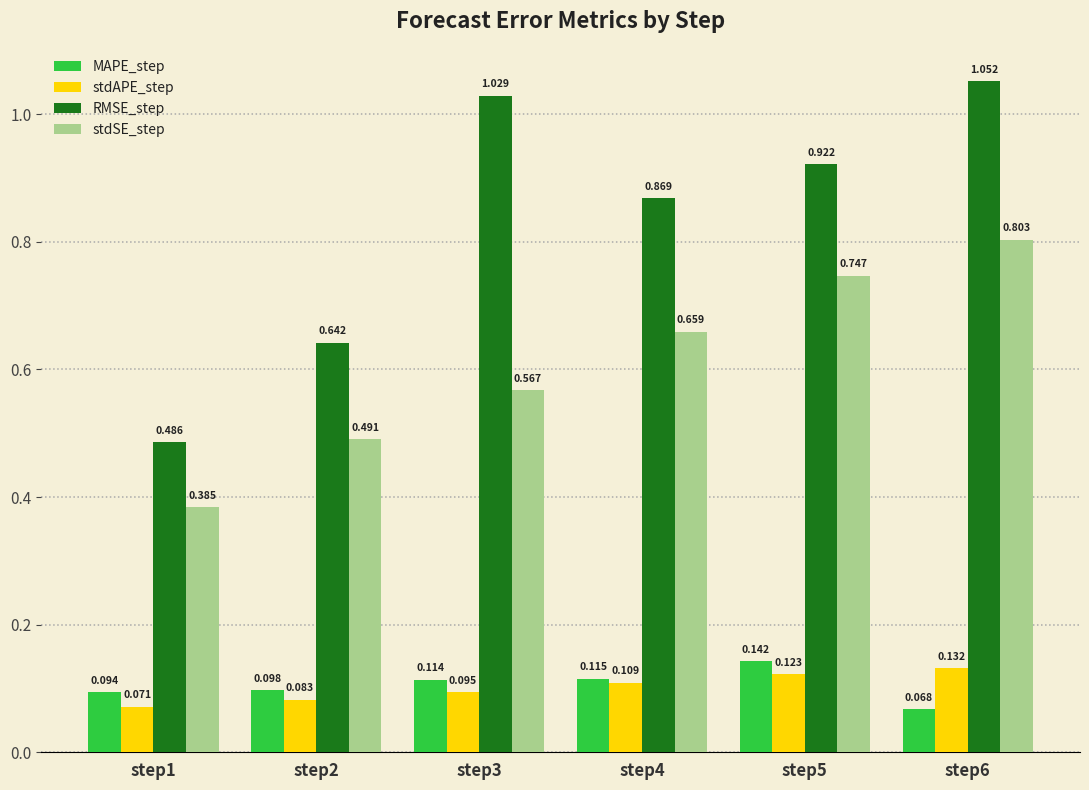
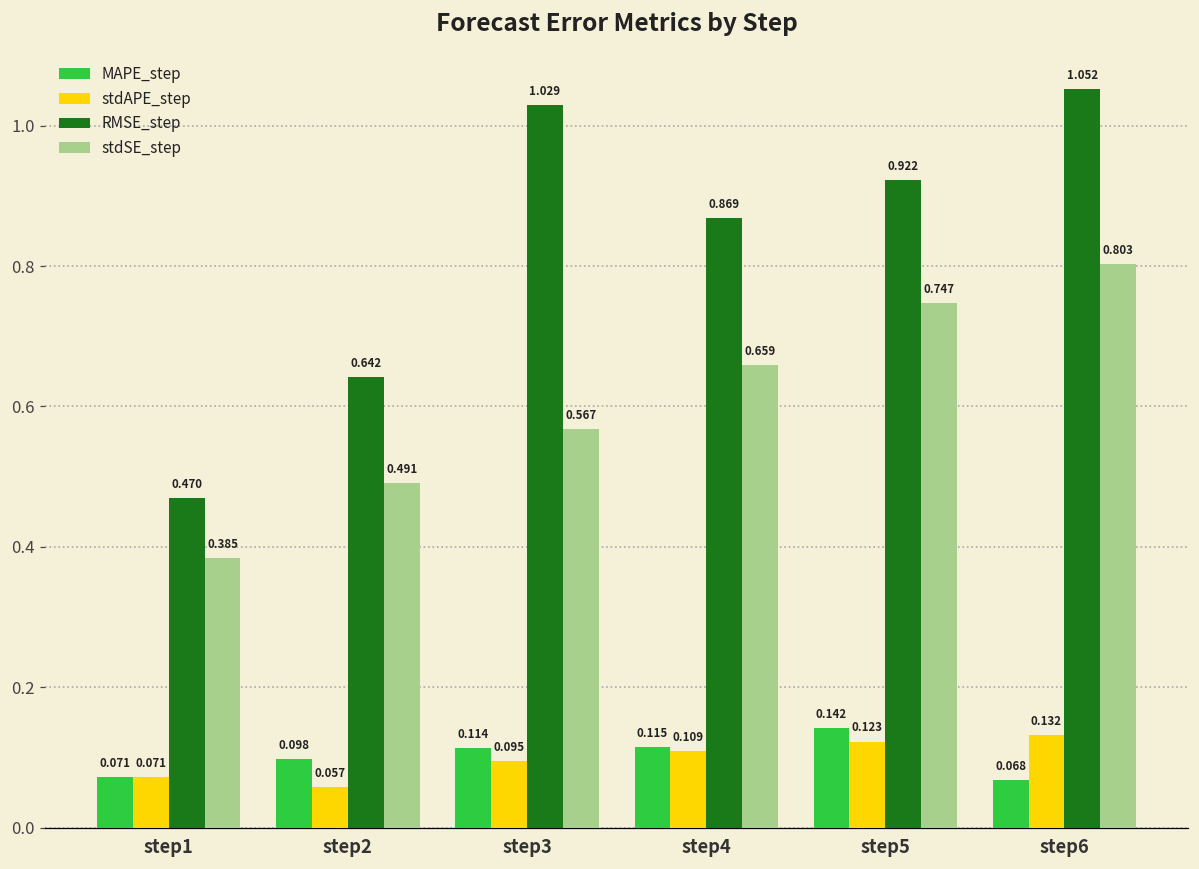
  {
    "MAPE_step": {
-     "step1": 0.094,
+     "step1": 0.071,
      "step2": 0.098,
      "step3": 0.114,
      "step4": 0.115,
      "step5": 0.142,
      "step6": 0.068
    },
    "stdAPE_step": {
      "step1": 0.071,
-     "step2": 0.083,
+     "step2": 0.057,
      "step3": 0.095,
      "step4": 0.109,
      "step5": 0.123,
      "step6": 0.132
    },
    "RMSE_step": {
-     "step1": 0.486,
+     "step1": 0.470,
      "step2": 0.642,
      "step3": 1.029,
      "step4": 0.869,
      "step5": 0.922,
      "step6": 1.052
    },
    "stdSE_step": {
      "step1": 0.385,
      "step2": 0.491,
      "step3": 0.567,
      "step4": 0.659,
      "step5": 0.747,
      "step6": 0.803
    }
  }
